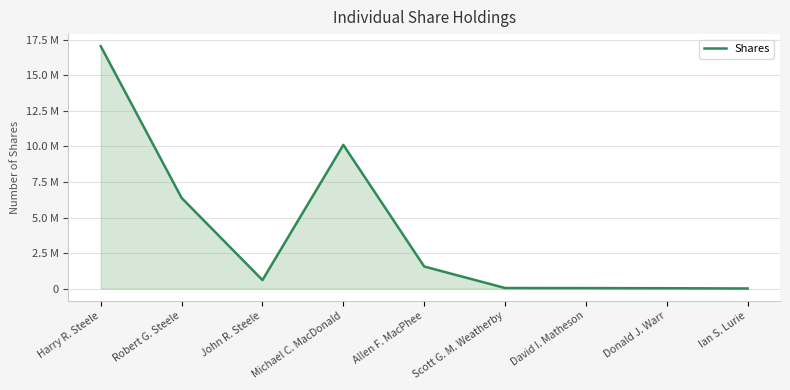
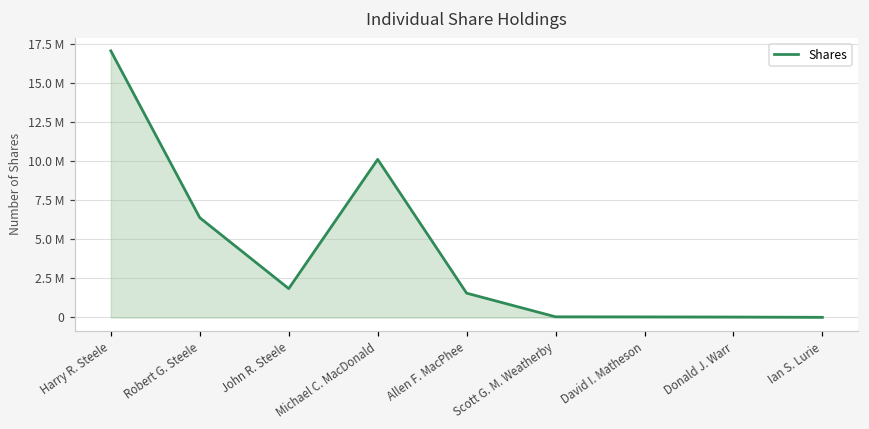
  {
    "Harry R. Steele": 17000000,
    "Robert G. Steele": 6400000,
-   "John R. Steele": 600000,
+   "John R. Steele": 1800000,
    "Michael C. MacDonald": 10100000,
    "Allen F. MacPhee": 1600000,
    "Scott G. M. Weatherby": 0,
    "David I. Matheson": 0,
    "Donald J. Warr": 0,
    "Ian S. Lurie": 0
  }
